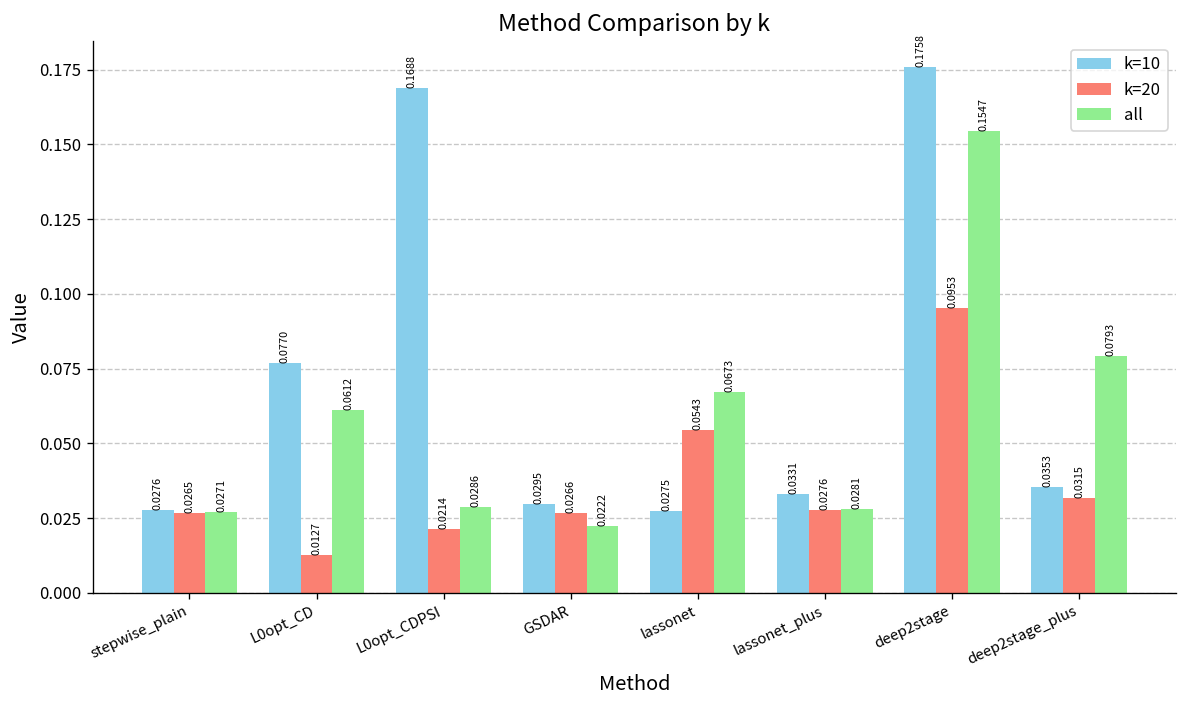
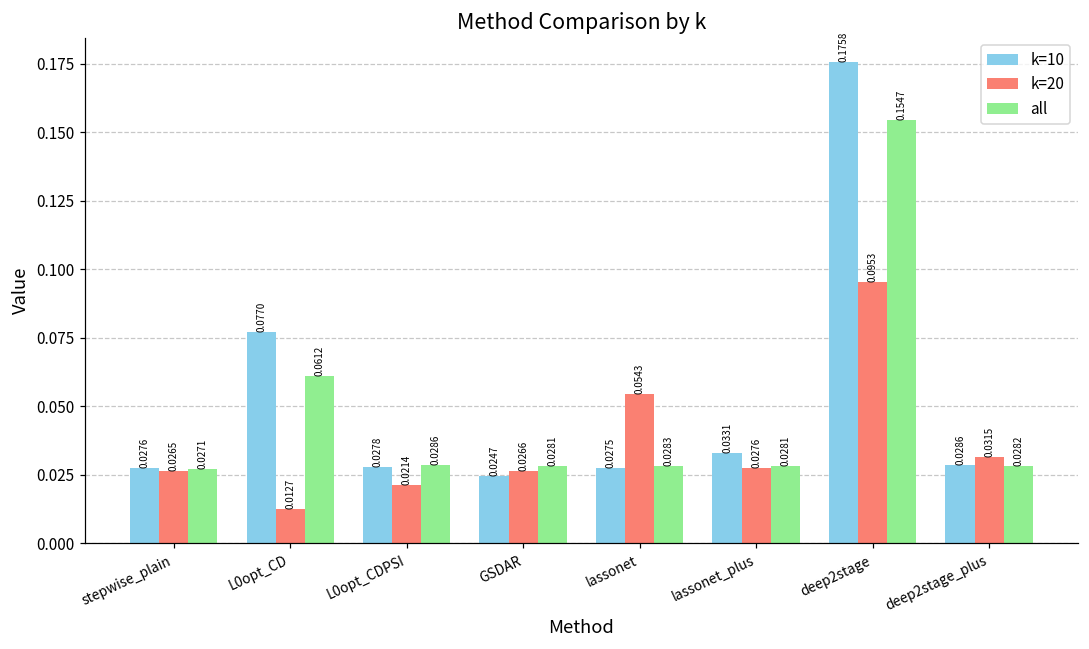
  {
    "k=10": {
      "stepwise_plain": 0.0276,
      "L0opt_CD": 0.0770,
-     "L0opt_CDPSI": 0.1688,
-     "GSDAR": 0.0295,
+     "L0opt_CDPSI": 0.0278,
+     "GSDAR": 0.0247,
      "lassonet": 0.0275,
      "lassonet_plus": 0.0331,
      "deep2stage": 0.1758,
-     "deep2stage_plus": 0.0353
+     "deep2stage_plus": 0.0286
    },
    "k=20": {
      "stepwise_plain": 0.0265,
      "L0opt_CD": 0.0127,
      "L0opt_CDPSI": 0.0214,
      "GSDAR": 0.0266,
      "lassonet": 0.0543,
      "lassonet_plus": 0.0276,
      "deep2stage": 0.0953,
      "deep2stage_plus": 0.0315
    },
    "all": {
      "stepwise_plain": 0.0271,
      "L0opt_CD": 0.0612,
      "L0opt_CDPSI": 0.0286,
-     "GSDAR": 0.0222,
-     "lassonet": 0.0673,
+     "GSDAR": 0.0281,
+     "lassonet": 0.0283,
      "lassonet_plus": 0.0281,
      "deep2stage": 0.1547,
-     "deep2stage_plus": 0.0793
+     "deep2stage_plus": 0.0282
    }
  }
